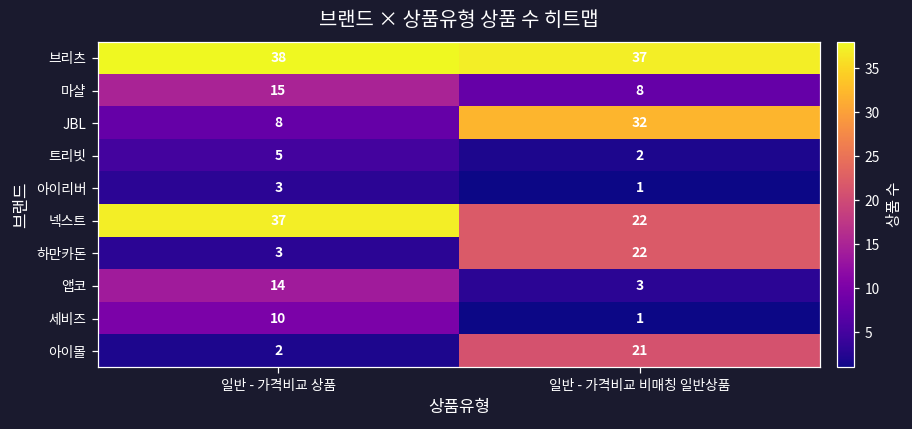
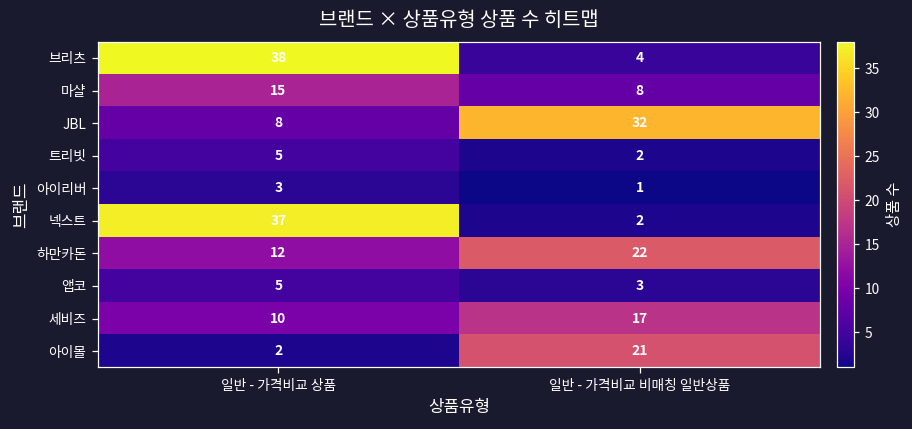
  {
    "브리츠": {
      "일반 - 가격비교 상품": 38,
-     "일반 - 가격비교 비매칭 일반상품": 37
+     "일반 - 가격비교 비매칭 일반상품": 4
    },
    "마샬": {
      "일반 - 가격비교 상품": 15,
      "일반 - 가격비교 비매칭 일반상품": 8
    },
    "JBL": {
      "일반 - 가격비교 상품": 8,
      "일반 - 가격비교 비매칭 일반상품": 32
    },
    "트리빗": {
      "일반 - 가격비교 상품": 5,
      "일반 - 가격비교 비매칭 일반상품": 2
    },
    "아이리버": {
      "일반 - 가격비교 상품": 3,
      "일반 - 가격비교 비매칭 일반상품": 1
    },
    "넥스트": {
      "일반 - 가격비교 상품": 37,
-     "일반 - 가격비교 비매칭 일반상품": 22
+     "일반 - 가격비교 비매칭 일반상품": 2
    },
    "하만카돈": {
-     "일반 - 가격비교 상품": 3,
+     "일반 - 가격비교 상품": 12,
      "일반 - 가격비교 비매칭 일반상품": 22
    },
    "앱코": {
-     "일반 - 가격비교 상품": 14,
+     "일반 - 가격비교 상품": 5,
      "일반 - 가격비교 비매칭 일반상품": 3
    },
    "세비즈": {
      "일반 - 가격비교 상품": 10,
-     "일반 - 가격비교 비매칭 일반상품": 1
+     "일반 - 가격비교 비매칭 일반상품": 17
    },
    "아이몰": {
      "일반 - 가격비교 상품": 2,
      "일반 - 가격비교 비매칭 일반상품": 21
    }
  }
